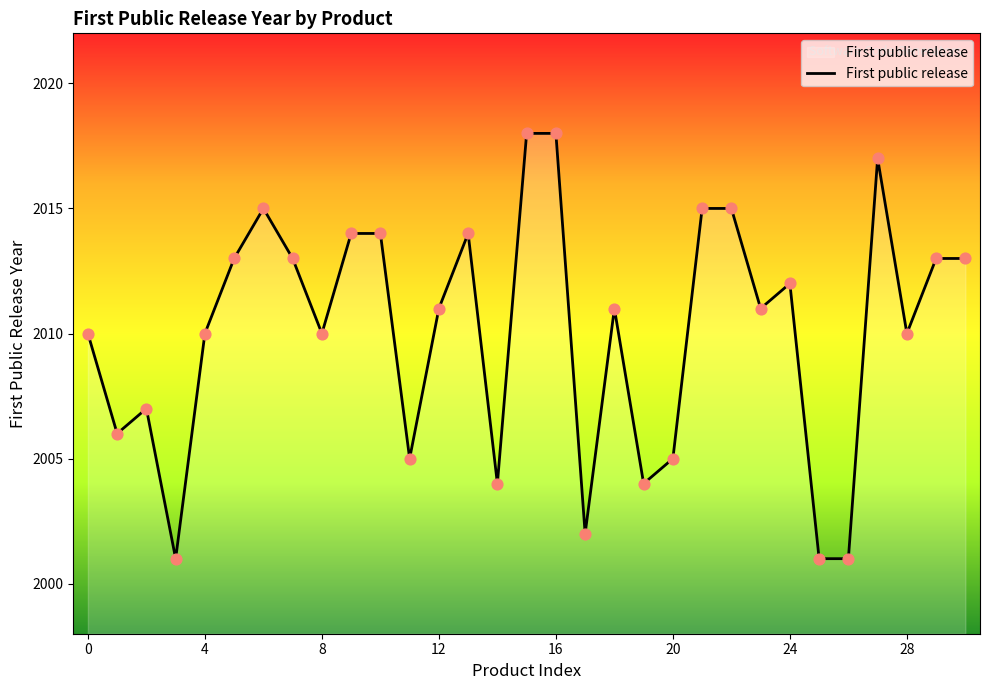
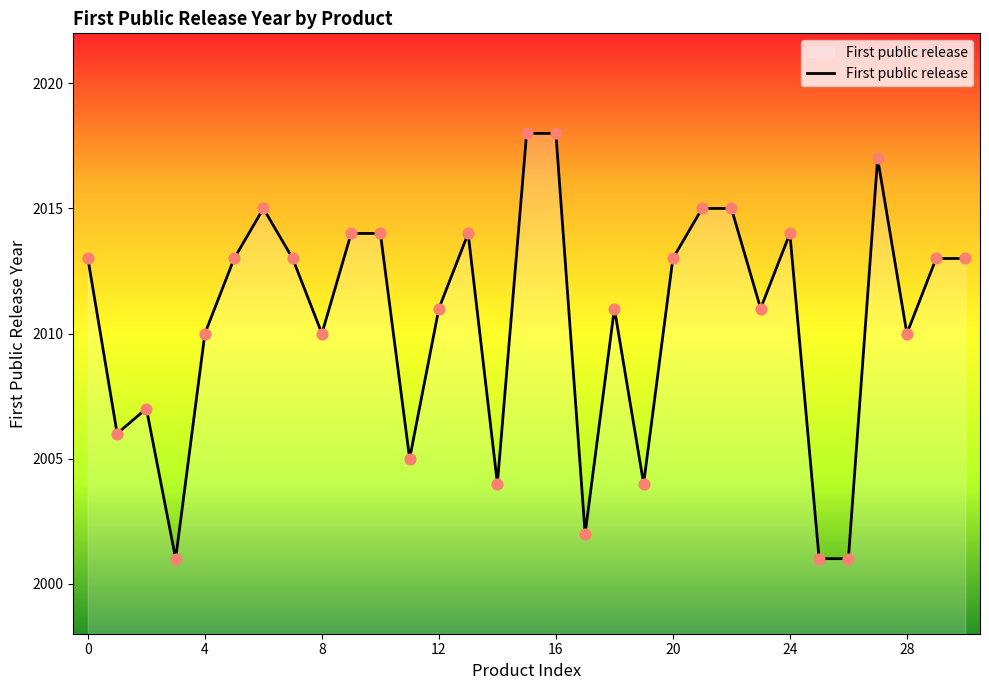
  {
-   "0": 2010,
+   "0": 2013,
    "4": 2010,
    "8": 2010,
    "12": 2011,
    "16": 2018,
-   "20": 2005,
-   "24": 2012,
+   "20": 2013,
+   "24": 2014,
    "28": 2010
  }
